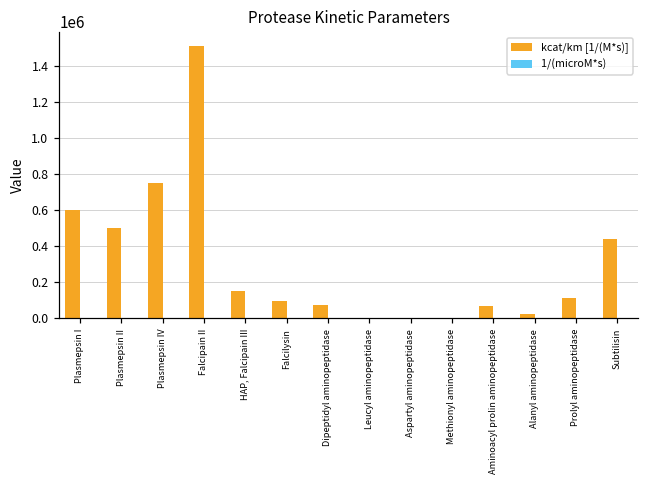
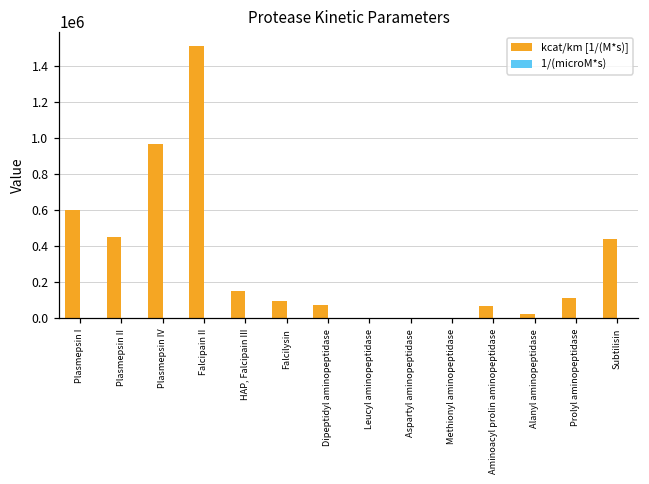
  {
    "kcat/km [1/(M*s)]": {
      "Plasmepsin I": 600000,
-     "Plasmepsin II": 500000,
-     "Plasmepsin IV": 750000,
+     "Plasmepsin II": 450000,
+     "Plasmepsin IV": 970000,
      "Falcipain II": 1510000,
      "HAP, Falcipain III": 150000,
      "Falcilysin": 100000,
      "Dipeptidyl aminopeptidase": 70000,
      "Aminoacyl prolin aminopeptidase": 70000,
      "Alanyl aminopeptidase": 20000,
      "Prolyl aminopeptidase": 110000,
      "Subtilisin": 440000
    }
  }
